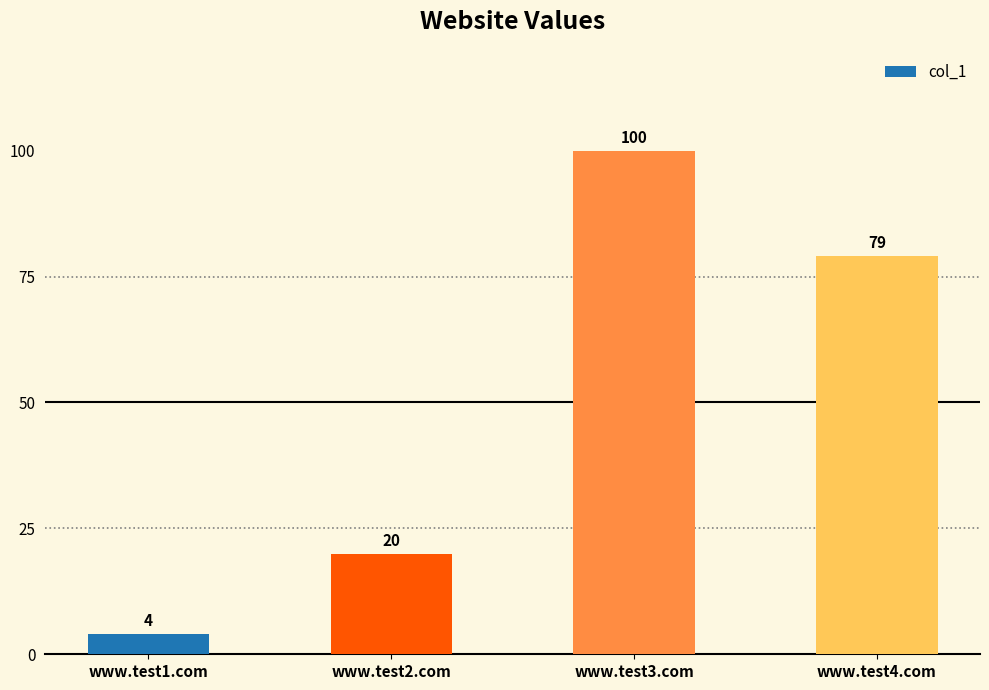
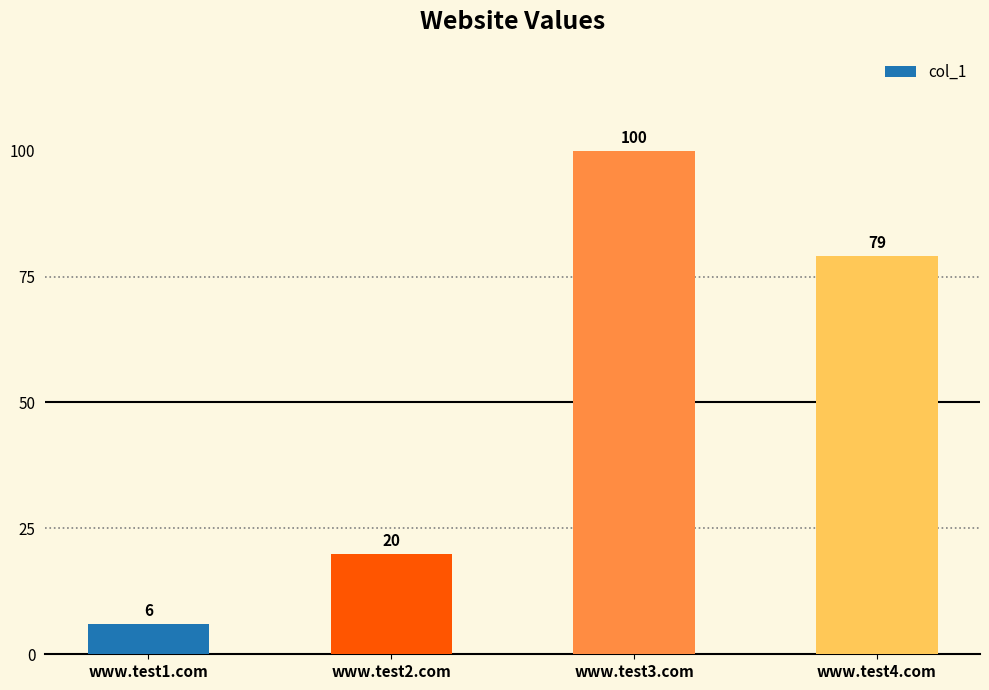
  {
-   "www.test1.com": 4,
+   "www.test1.com": 6,
    "www.test2.com": 20,
    "www.test3.com": 100,
    "www.test4.com": 79
  }
